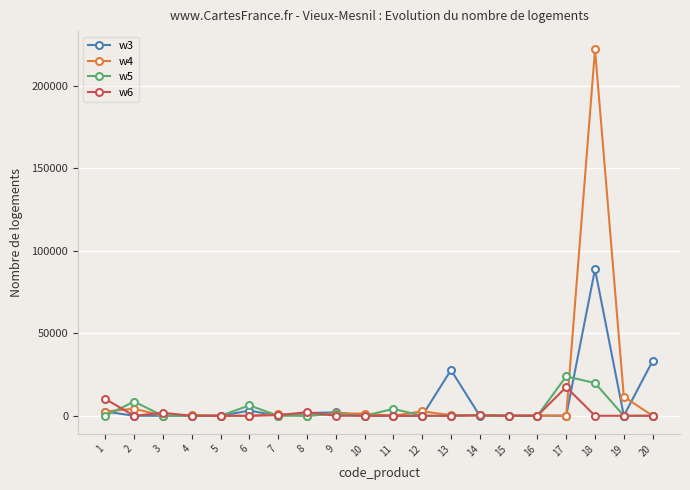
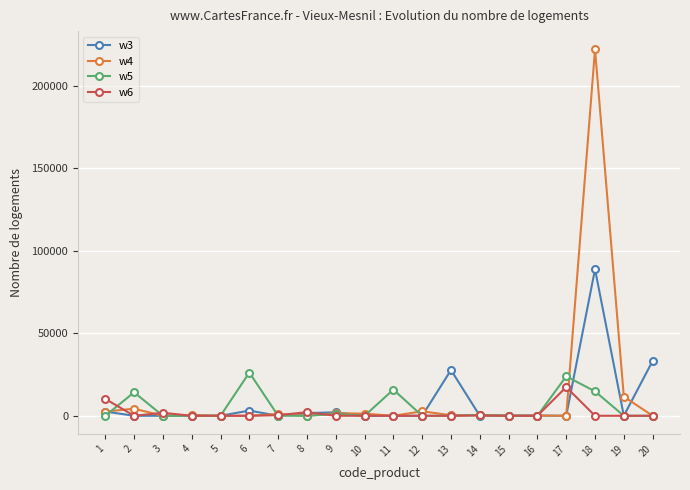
  {
    "w3": {
      "6": 3000,
      "13": 28000,
      "18": 89000,
      "20": 33000
    },
    "w5": {
      "1": 0,
-     "2": 9000,
-     "6": 6000,
-     "11": 4000,
+     "2": 14000,
+     "6": 26000,
+     "11": 16000,
      "17": 24000,
-     "18": 20000
+     "18": 15000
    }
  }
